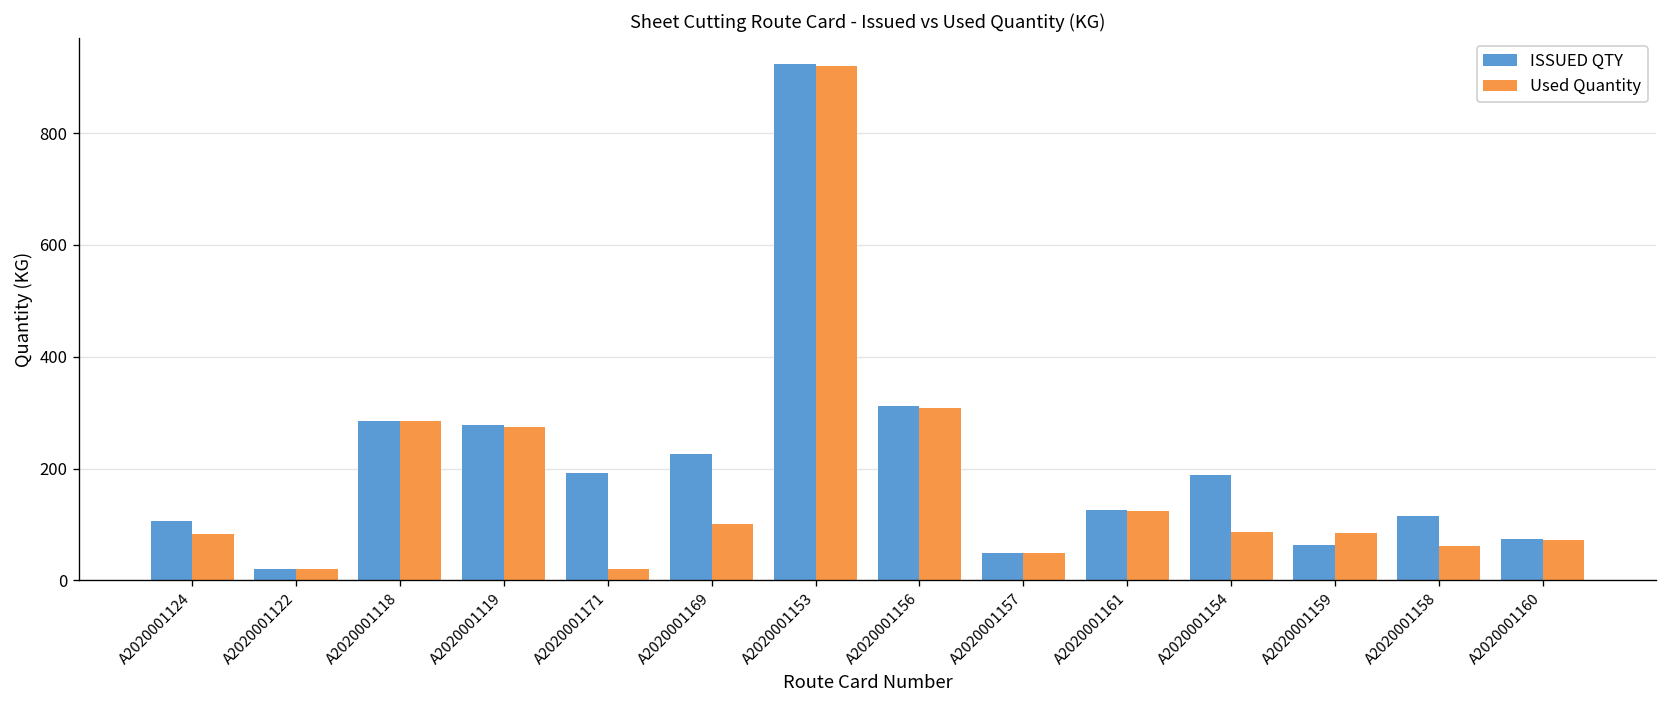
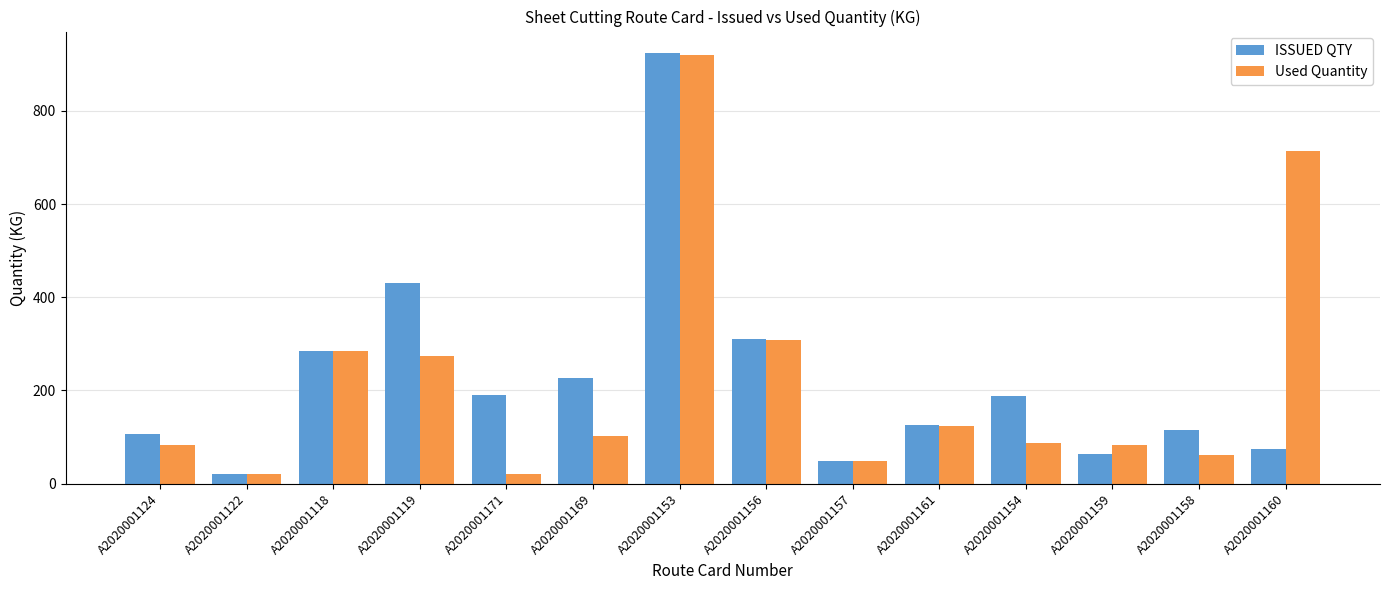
  {
    "ISSUED QTY": {
      "A2020001124": 110,
      "A2020001122": 20,
      "A2020001118": 290,
-     "A2020001119": 280,
+     "A2020001119": 430,
      "A2020001171": 190,
      "A2020001169": 230,
      "A2020001153": 920,
      "A2020001156": 310,
      "A2020001157": 50,
      "A2020001161": 130,
      "A2020001154": 190,
      "A2020001159": 60,
      "A2020001158": 110,
      "A2020001160": 70
    },
    "Used Quantity": {
      "A2020001124": 80,
      "A2020001122": 20,
      "A2020001118": 280,
      "A2020001119": 270,
      "A2020001171": 20,
      "A2020001169": 100,
      "A2020001153": 920,
      "A2020001156": 310,
      "A2020001157": 50,
      "A2020001161": 120,
      "A2020001154": 90,
      "A2020001159": 80,
      "A2020001158": 60,
-     "A2020001160": 70
+     "A2020001160": 710
    }
  }
